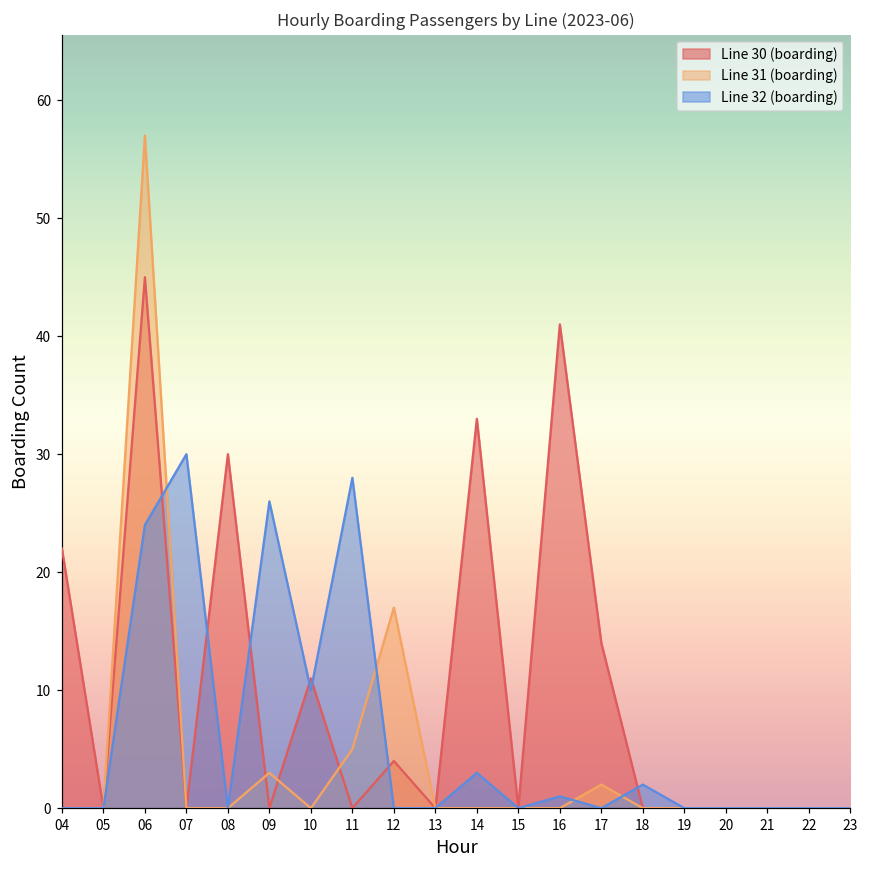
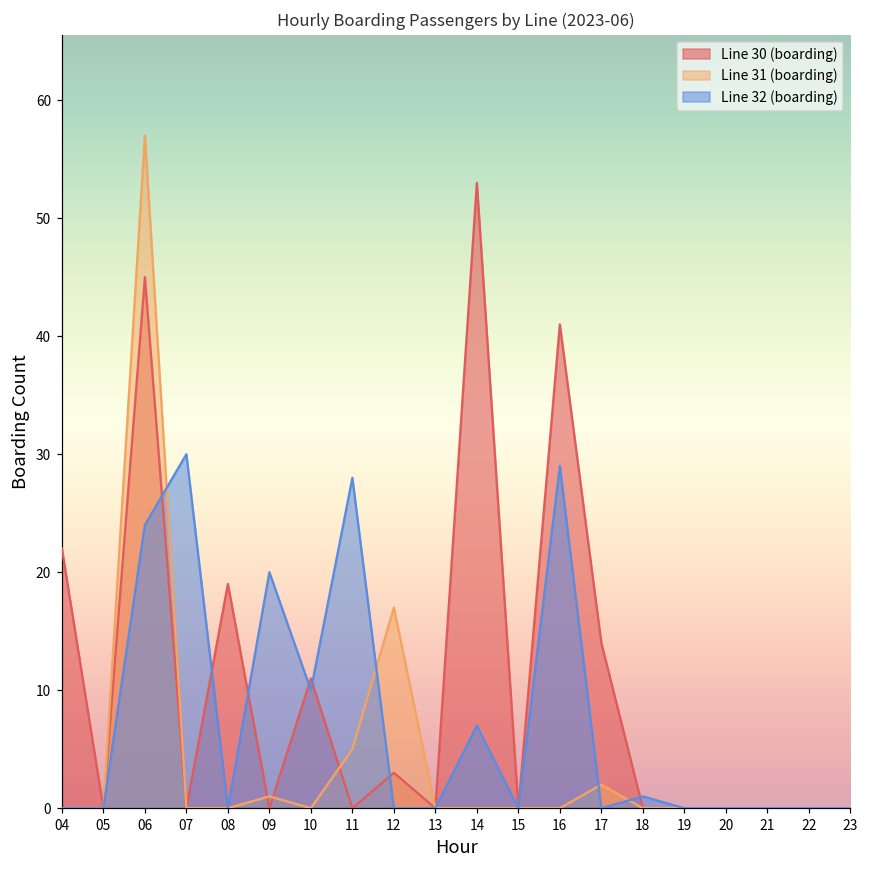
  {
    "Line 30 (boarding)": {
      "04": 22,
      "06": 45,
-     "08": 30,
+     "08": 19,
      "09": 0,
      "10": 11,
      "11": 0,
-     "12": 4,
-     "14": 33,
+     "12": 3,
+     "14": 53,
      "16": 41,
      "17": 14
    },
    "Line 31 (boarding)": {
      "06": 57,
-     "09": 3,
+     "09": 1,
      "10": 0,
      "11": 5,
      "12": 17,
      "14": 0,
      "16": 0,
      "17": 2
    },
    "Line 32 (boarding)": {
      "06": 24,
      "07": 30,
-     "09": 26,
+     "09": 20,
      "10": 10,
      "11": 28,
      "12": 0,
-     "14": 3,
-     "16": 1,
+     "14": 7,
+     "16": 29,
      "17": 0,
-     "18": 2
+     "18": 1
    }
  }
